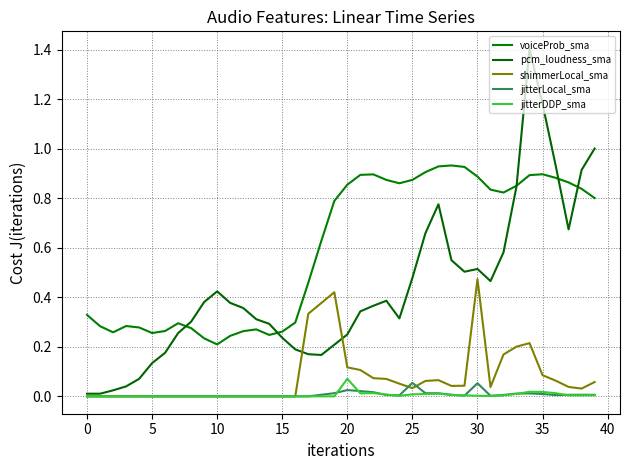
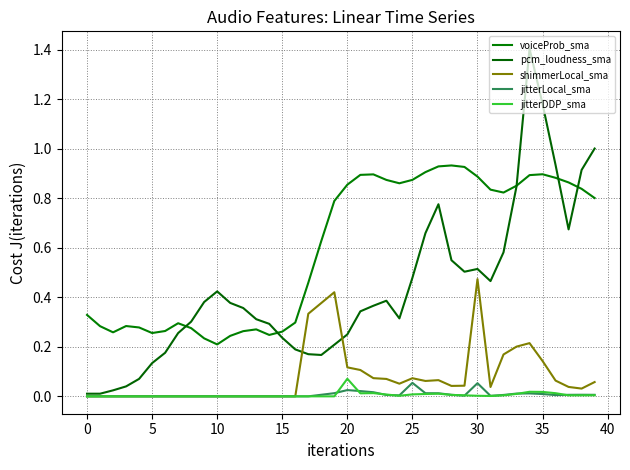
  {
    "shimmerLocal_sma": {
      "20": 0.12,
-     "25": 0.03,
+     "25": 0.07,
      "30": 0.47,
-     "35": 0.09
+     "35": 0.14
    },
    "jitterLocal_sma": {
      "20": 0.03,
      "25": 0.05,
      "30": 0.05
    },
    "jitterDDP_sma": {
      "20": 0.07,
      "25": 0.01,
      "30": 0.00
    }
  }
